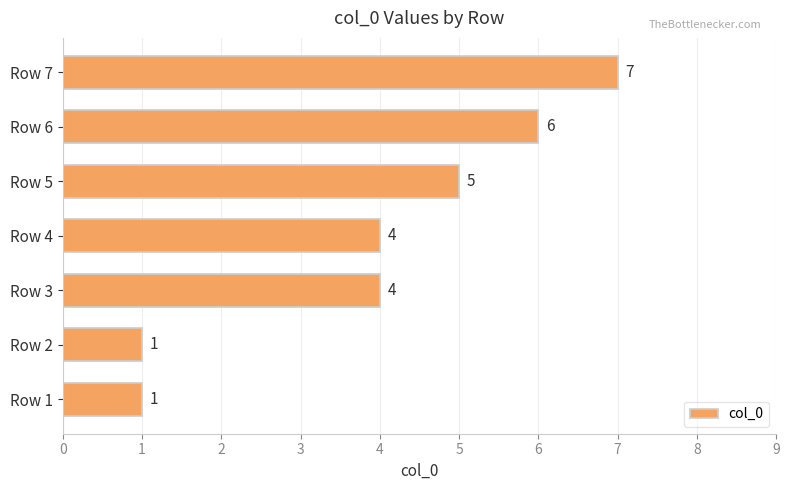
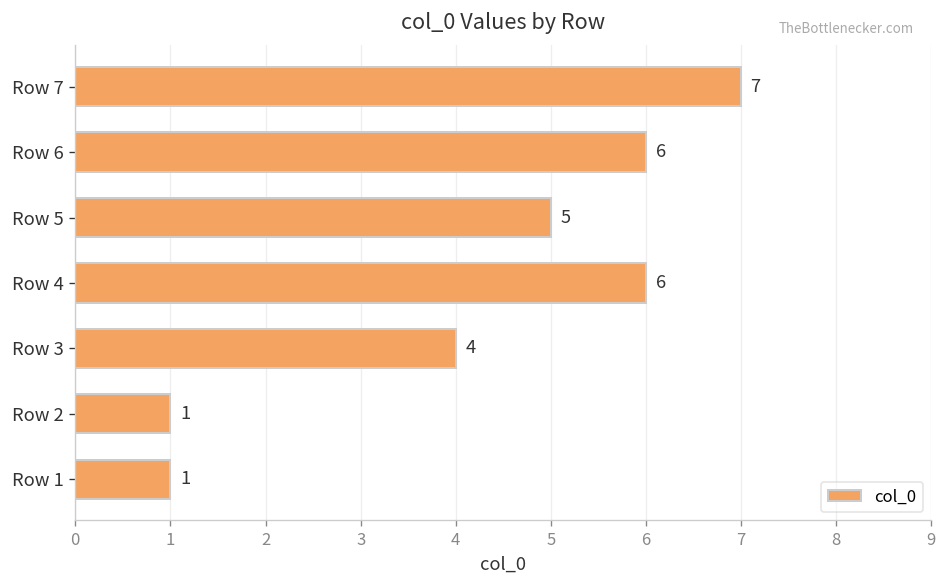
  {
    "Row 7": 7,
    "Row 6": 6,
    "Row 5": 5,
-   "Row 4": 4,
+   "Row 4": 6,
    "Row 3": 4,
    "Row 2": 1,
    "Row 1": 1
  }
